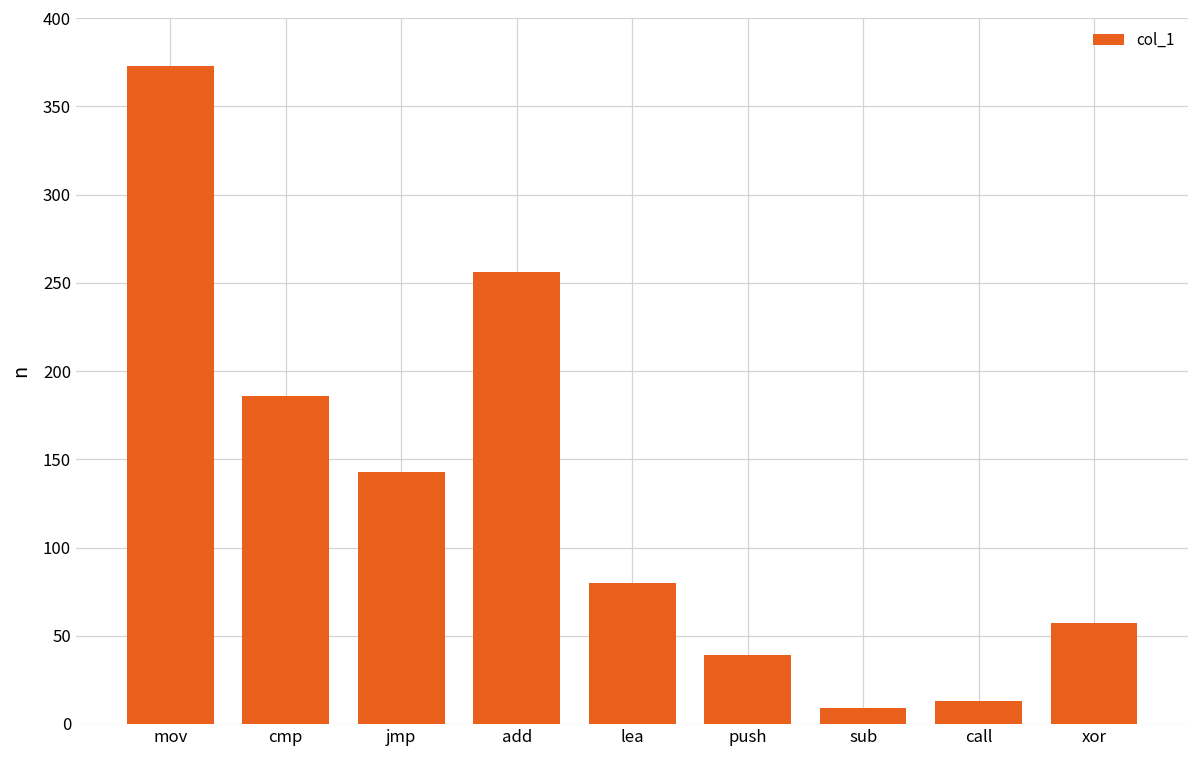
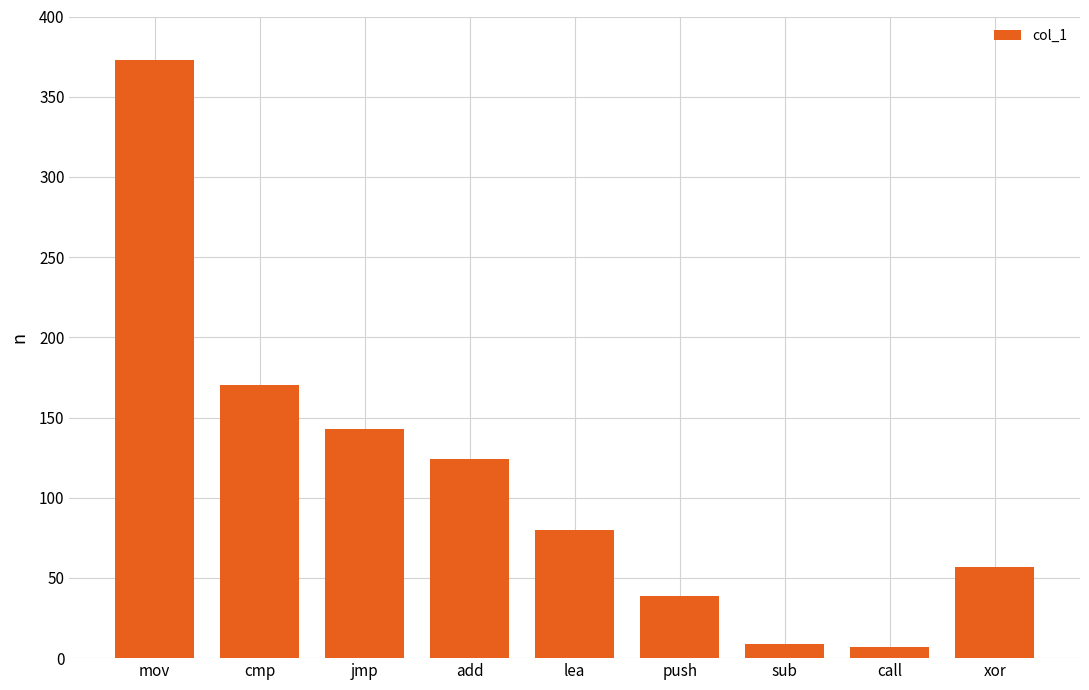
  {
    "mov": 373,
-   "cmp": 186,
+   "cmp": 170,
    "jmp": 143,
-   "add": 256,
+   "add": 124,
    "lea": 80,
    "push": 39,
    "sub": 9,
-   "call": 13,
+   "call": 7,
    "xor": 57
  }
